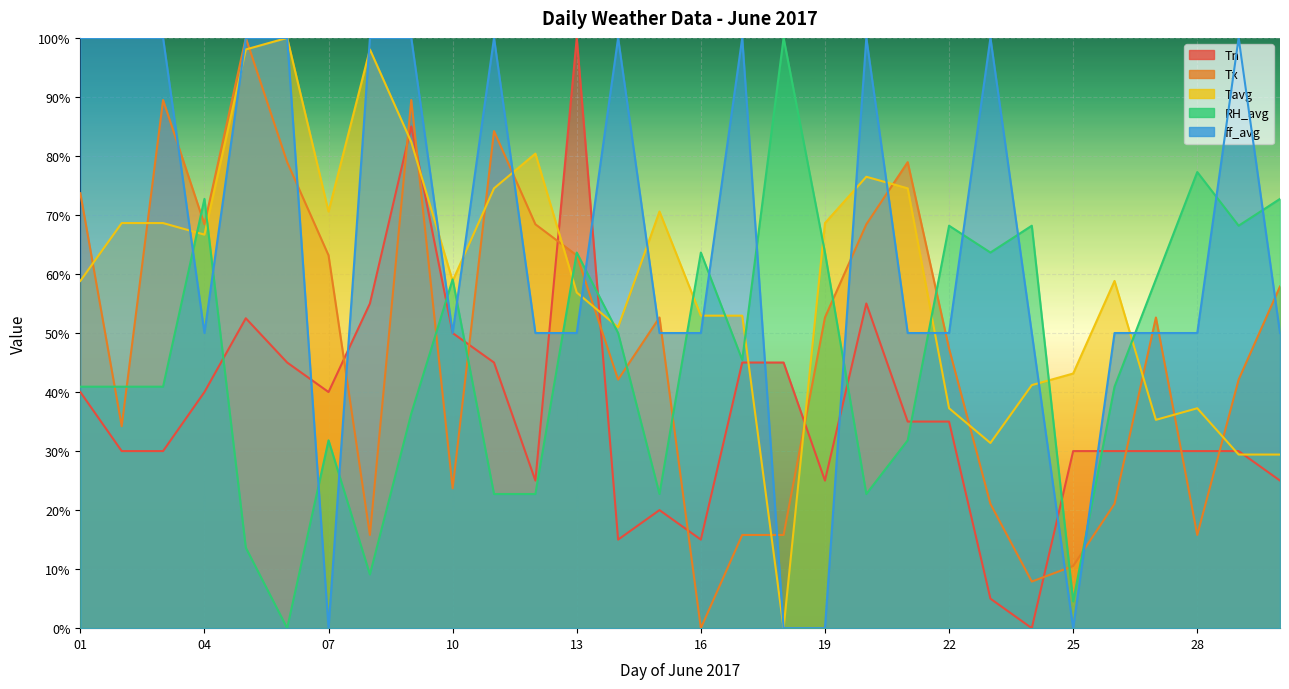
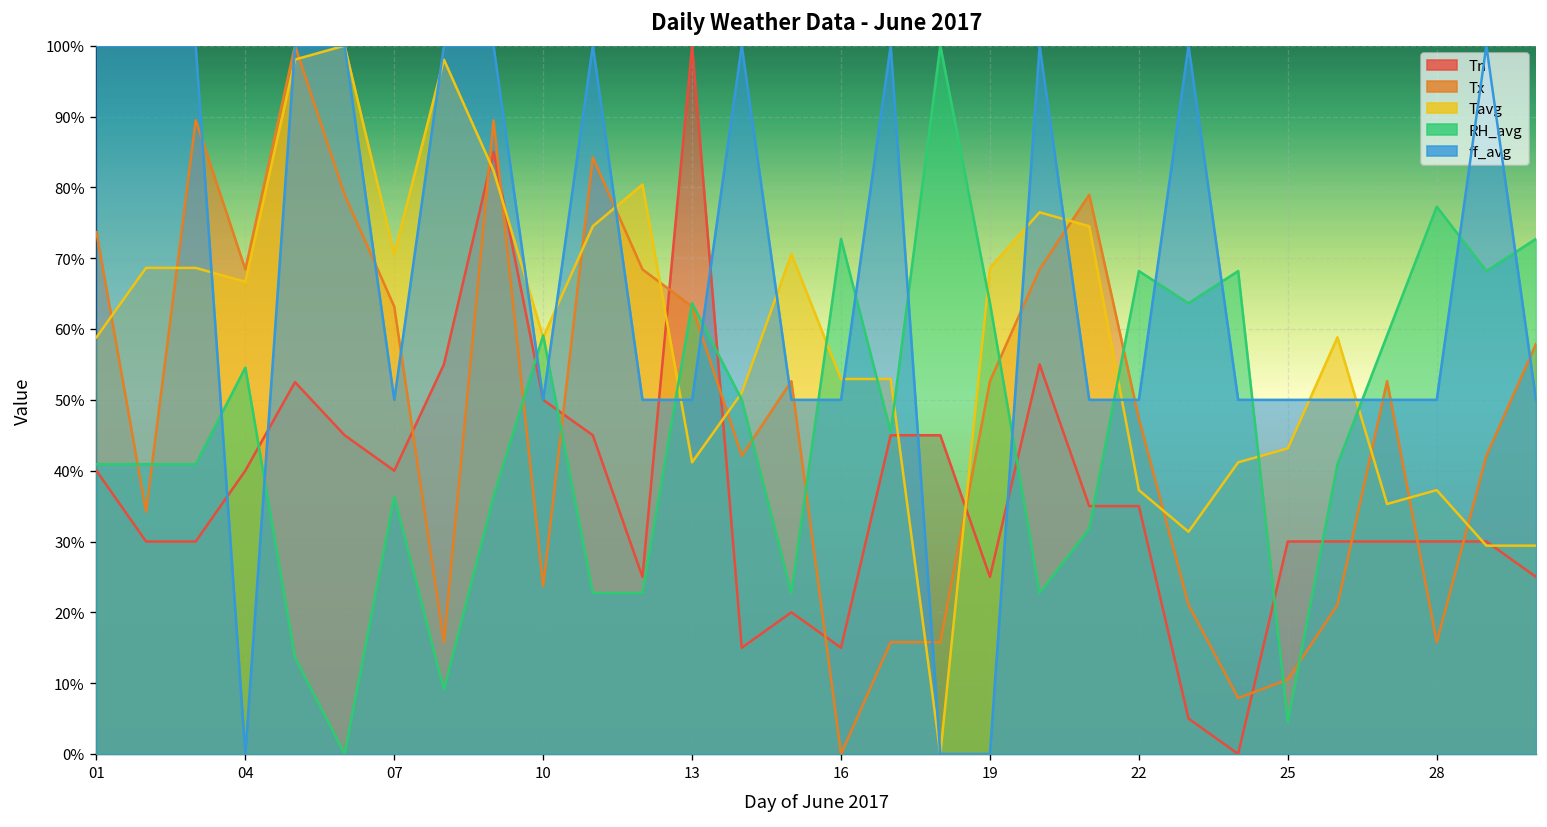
  {
    "Tavg": {
      "01": "59%",
      "04": "67%",
      "07": "71%",
-     "13": "57%",
+     "13": "41%",
      "16": "53%",
      "19": "69%",
      "22": "37%",
      "25": "43%",
      "28": "37%"
    },
    "RH_avg": {
      "01": "41%",
-     "04": "73%",
-     "07": "32%",
+     "04": "55%",
+     "07": "36%",
      "13": "64%",
-     "16": "64%",
+     "16": "73%",
      "19": "64%",
      "22": "68%",
      "25": "5%",
      "28": "77%"
    },
    "ff_avg": {
      "01": "100%",
-     "04": "50%",
-     "07": "0%",
+     "04": "0%",
+     "07": "50%",
      "13": "50%",
      "16": "50%",
      "19": "0%",
      "22": "50%",
-     "25": "0%",
+     "25": "50%",
      "28": "50%"
    }
  }
